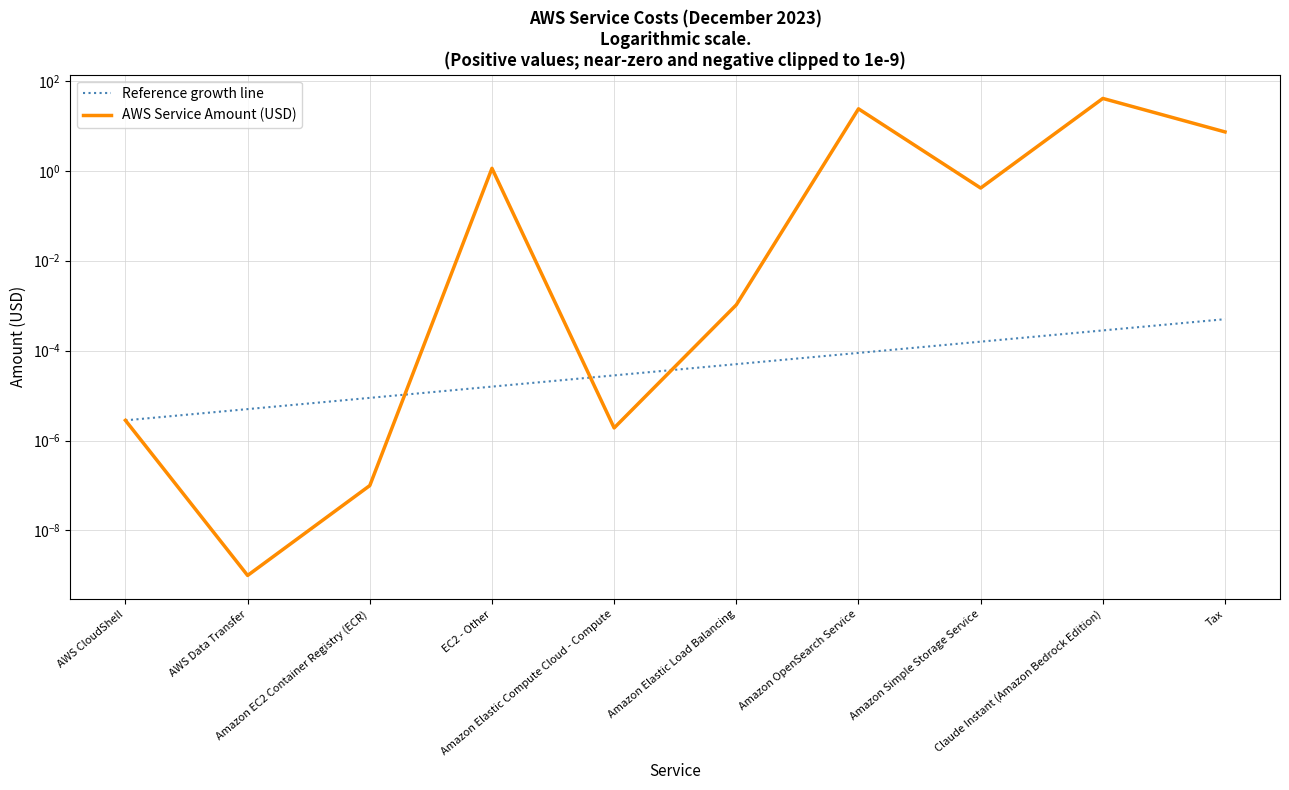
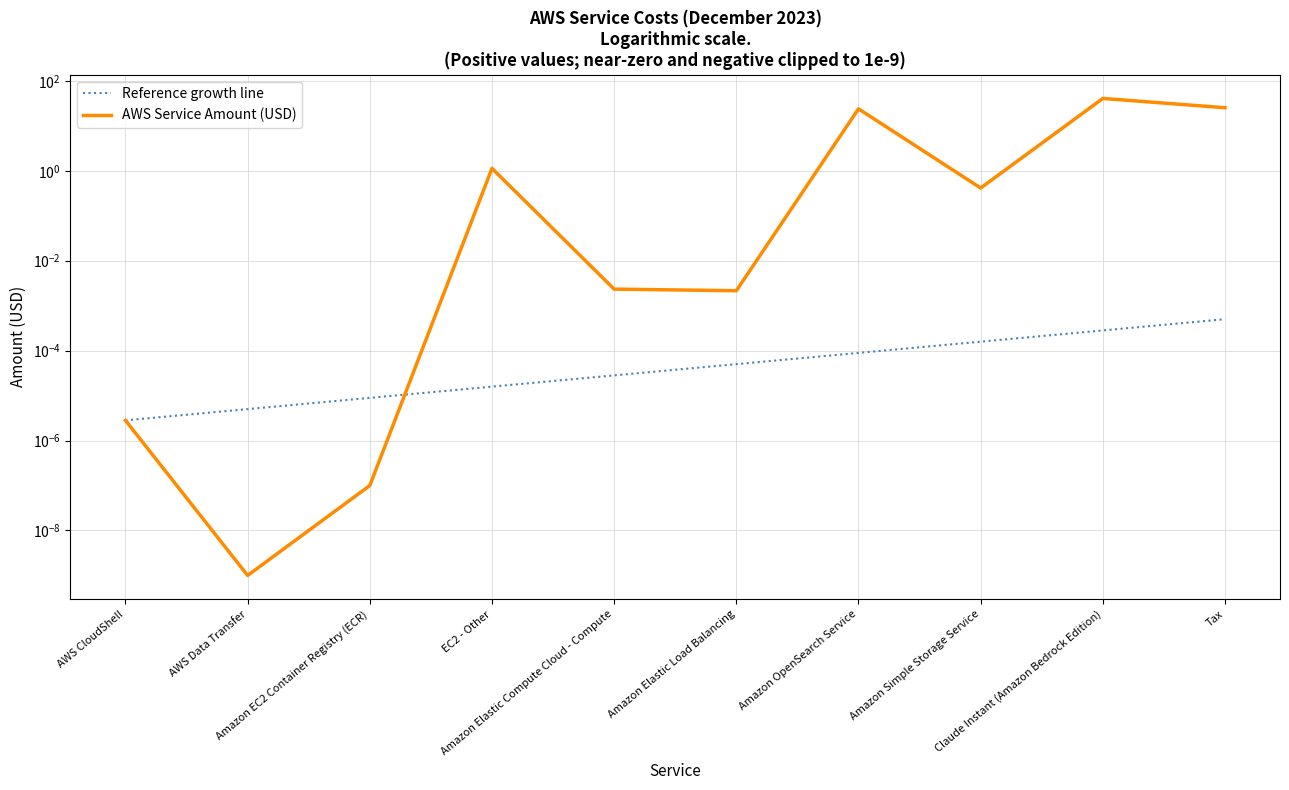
  {
    "Reference growth line": {
      "Tax": 0.0005
    },
    "AWS Service Amount (USD)": {
      "AWS Data Transfer": 0.0000000010,
      "Amazon EC2 Container Registry (ECR)": 0.0000001,
      "EC2 - Other": 1.1,
-     "Amazon Elastic Compute Cloud - Compute": 0.0000019,
-     "Amazon Elastic Load Balancing": 0.0010,
+     "Amazon Elastic Compute Cloud - Compute": 0.002,
+     "Amazon Elastic Load Balancing": 0.002,
      "Amazon OpenSearch Service": 20,
      "Amazon Simple Storage Service": 0.4,
      "Claude Instant (Amazon Bedrock Edition)": 40,
-     "Tax": 7
+     "Tax": 30
    }
  }
